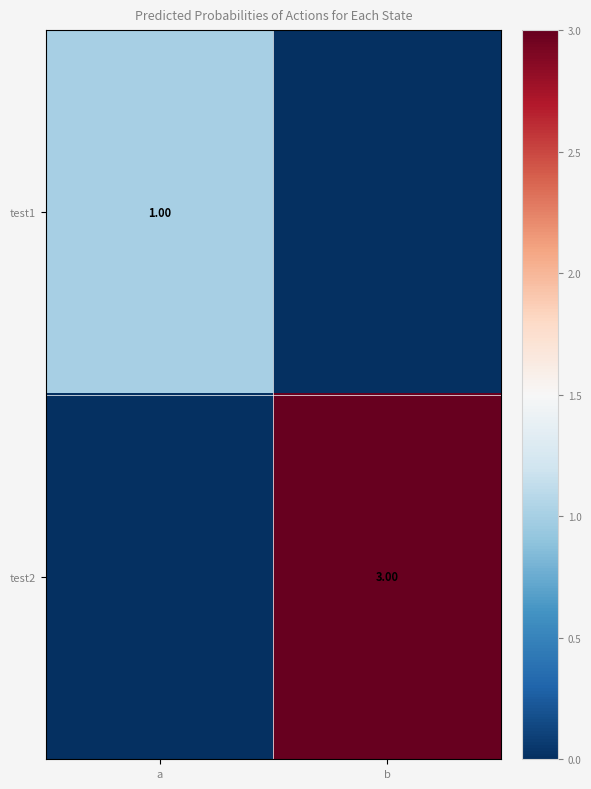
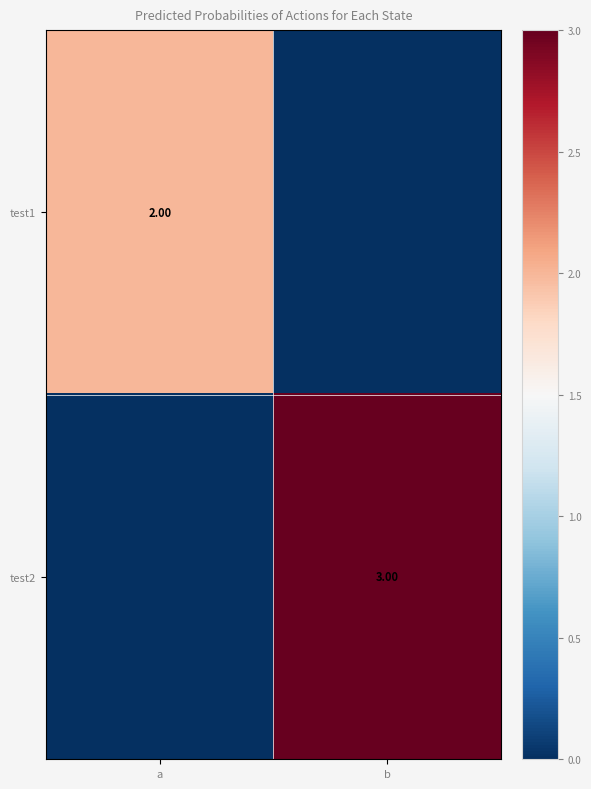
  {
    "test1": {
-     "a": 1.00
+     "a": 2.00
    },
    "test2": {
      "b": 3.00
    }
  }
